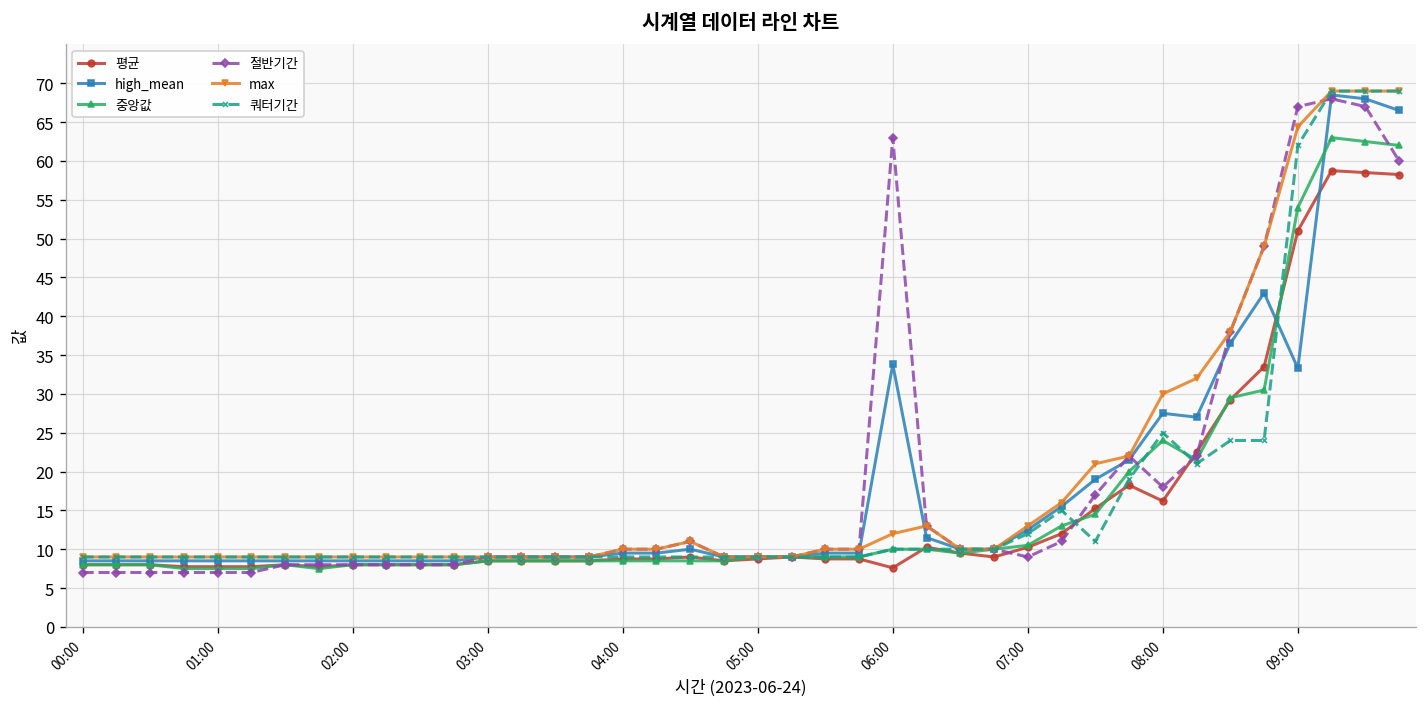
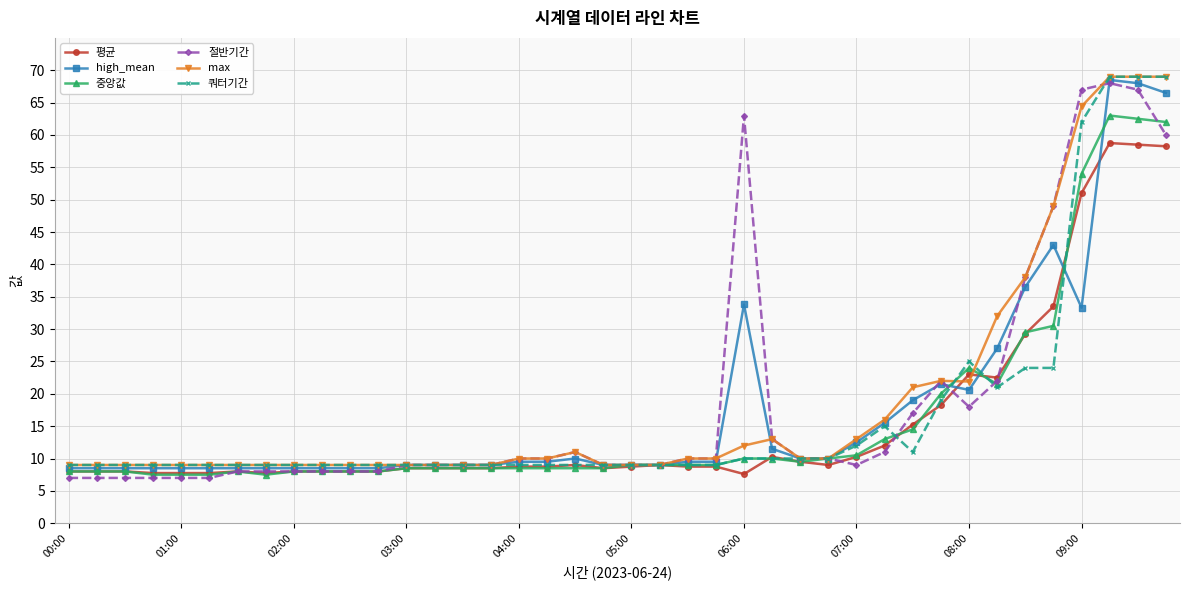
  {
    "평균": {
      "06:00": 8,
-     "08:00": 16,
+     "08:00": 23,
      "09:00": 51
    },
    "high_mean": {
      "00:00": 9,
      "01:00": 9,
      "02:00": 9,
      "04:00": 10,
      "06:00": 34,
      "07:00": 13,
-     "08:00": 28,
+     "08:00": 21,
      "09:00": 33
    },
    "절반기간": {
      "00:00": 7,
      "01:00": 7,
      "06:00": 63,
      "07:00": 9,
      "08:00": 18,
      "09:00": 67
    },
    "max": {
      "06:00": 12,
      "07:00": 13,
-     "08:00": 30,
+     "08:00": 22,
      "09:00": 64
    }
  }
